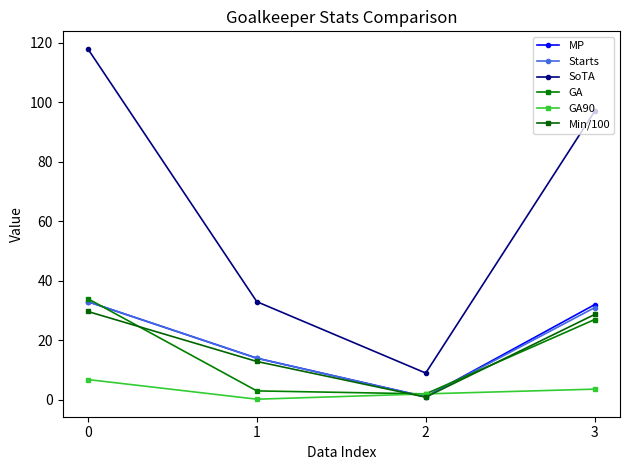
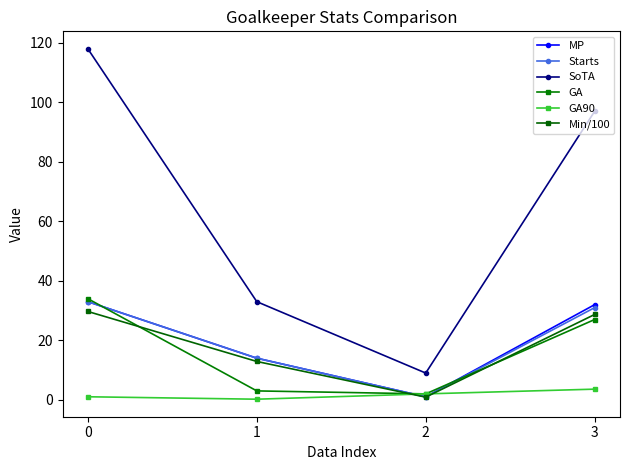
  {
    "MP": {
      "3": 32
    },
    "Starts": {
      "3": 31
    },
    "SoTA": {
      "0": 118,
      "1": 33,
      "2": 9
    },
    "GA90": {
-     "0": 7,
+     "0": 1,
      "1": 0,
      "3": 4
    }
  }
